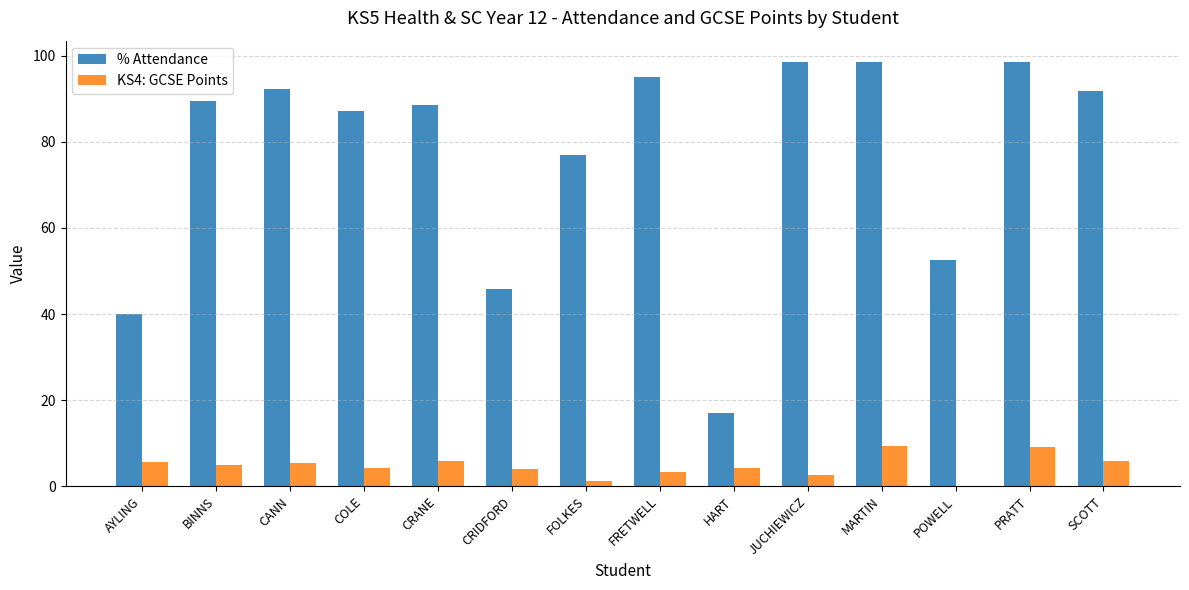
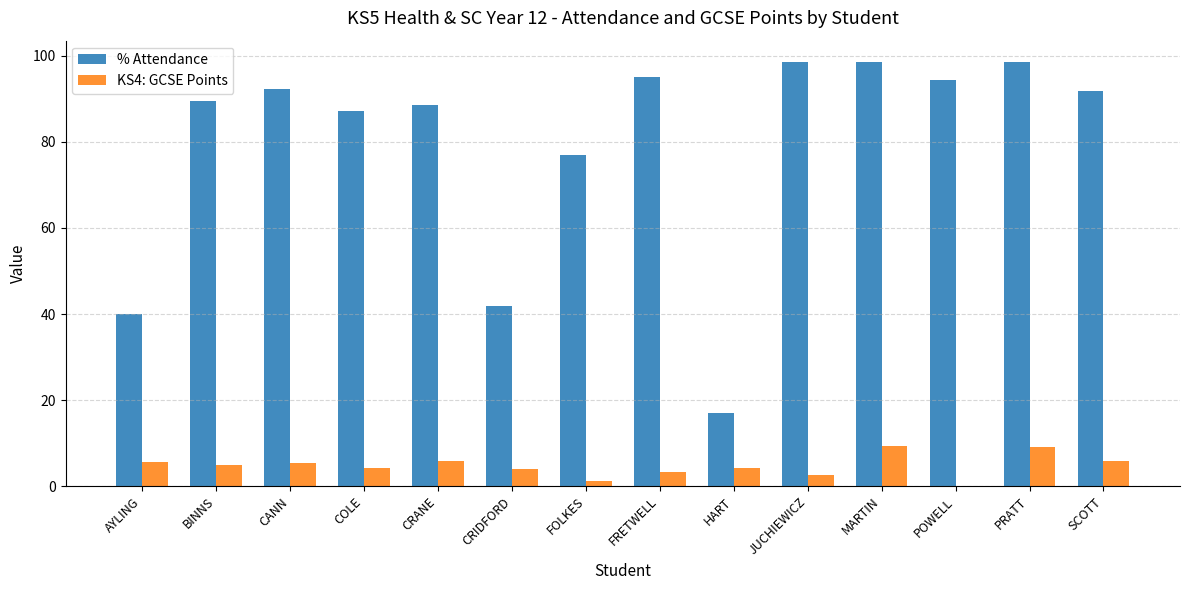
  {
    "% Attendance": {
      "AYLING": 40,
      "BINNS": 89,
      "CANN": 92,
      "COLE": 87,
      "CRANE": 89,
-     "CRIDFORD": 46,
+     "CRIDFORD": 42,
      "FOLKES": 77,
      "FRETWELL": 95,
      "HART": 17,
      "JUCHIEWICZ": 99,
      "MARTIN": 99,
-     "POWELL": 53,
+     "POWELL": 94,
      "PRATT": 99,
      "SCOTT": 92
    },
    "KS4: GCSE Points": {
      "AYLING": 6,
      "BINNS": 5,
      "CANN": 5,
      "COLE": 4,
      "CRANE": 6,
      "CRIDFORD": 4,
      "FOLKES": 1,
      "FRETWELL": 3,
      "HART": 4,
      "JUCHIEWICZ": 3,
      "MARTIN": 9,
      "POWELL": 0,
      "PRATT": 9,
      "SCOTT": 6
    }
  }
